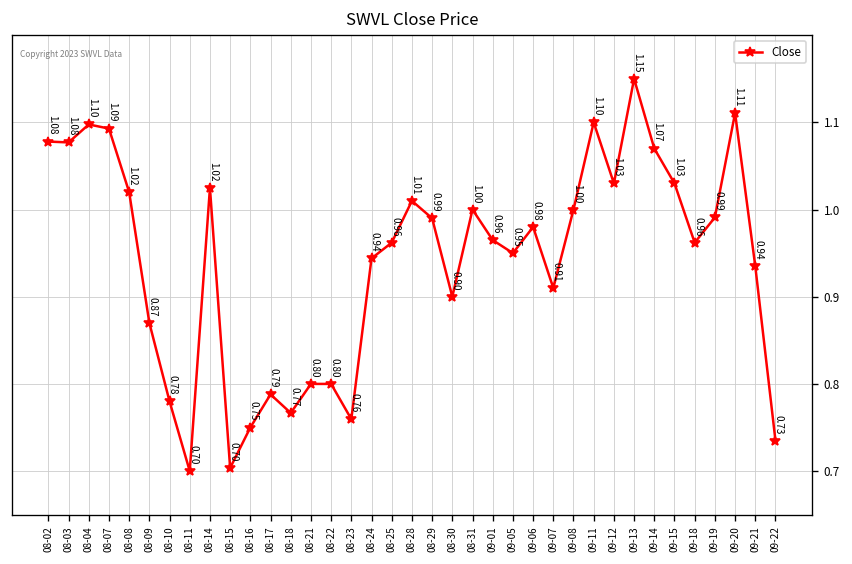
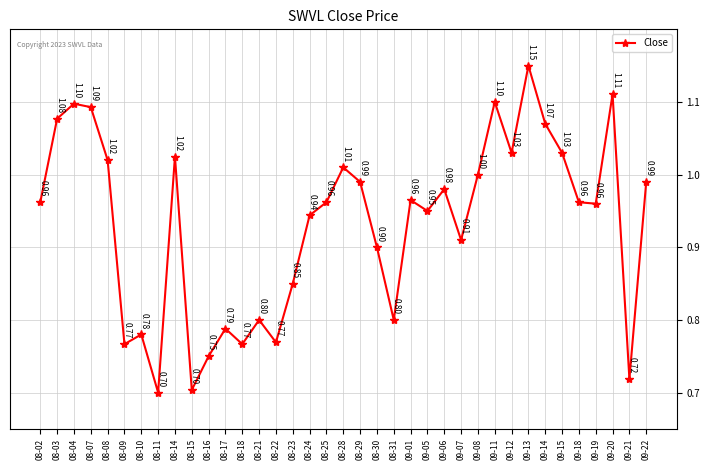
  {
-   "08-02": 1.08,
+   "08-02": 0.96,
    "08-03": 1.08,
    "08-04": 1.10,
    "08-07": 1.09,
    "08-08": 1.02,
-   "08-09": 0.87,
+   "08-09": 0.77,
    "08-10": 0.78,
    "08-11": 0.70,
    "08-14": 1.02,
    "08-15": 0.70,
    "08-16": 0.75,
    "08-17": 0.79,
    "08-18": 0.77,
    "08-21": 0.80,
-   "08-22": 0.80,
-   "08-23": 0.76,
+   "08-22": 0.77,
+   "08-23": 0.85,
    "08-24": 0.94,
    "08-25": 0.96,
    "08-28": 1.01,
    "08-29": 0.99,
    "08-30": 0.90,
-   "08-31": 1.00,
+   "08-31": 0.80,
    "09-01": 0.96,
    "09-05": 0.95,
    "09-06": 0.98,
    "09-07": 0.91,
    "09-08": 1.00,
    "09-11": 1.10,
    "09-12": 1.03,
    "09-13": 1.15,
    "09-14": 1.07,
    "09-15": 1.03,
    "09-18": 0.96,
-   "09-19": 0.99,
+   "09-19": 0.96,
    "09-20": 1.11,
-   "09-21": 0.94,
-   "09-22": 0.73
+   "09-21": 0.72,
+   "09-22": 0.99
  }
